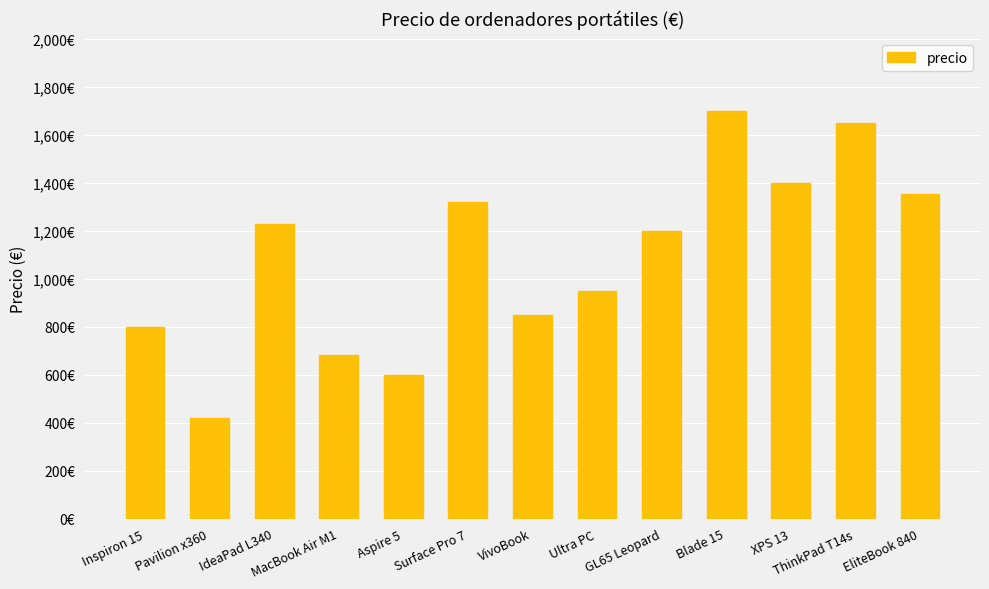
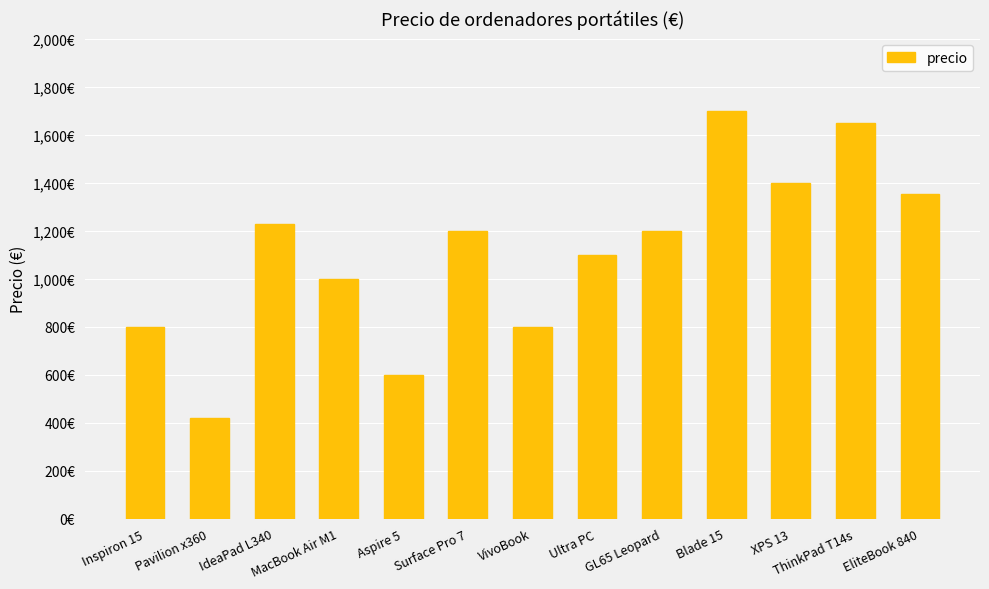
  {
    "Inspiron 15": "800€",
    "Pavilion x360": "420€",
    "IdeaPad L340": "1,230€",
-   "MacBook Air M1": "680€",
+   "MacBook Air M1": "1,000€",
    "Aspire 5": "600€",
-   "Surface Pro 7": "1,320€",
-   "VivoBook": "850€",
-   "Ultra PC": "950€",
+   "Surface Pro 7": "1,200€",
+   "VivoBook": "800€",
+   "Ultra PC": "1,100€",
    "GL65 Leopard": "1,200€",
    "Blade 15": "1,700€",
    "XPS 13": "1,400€",
    "ThinkPad T14s": "1,650€",
    "EliteBook 840": "1,350€"
  }
